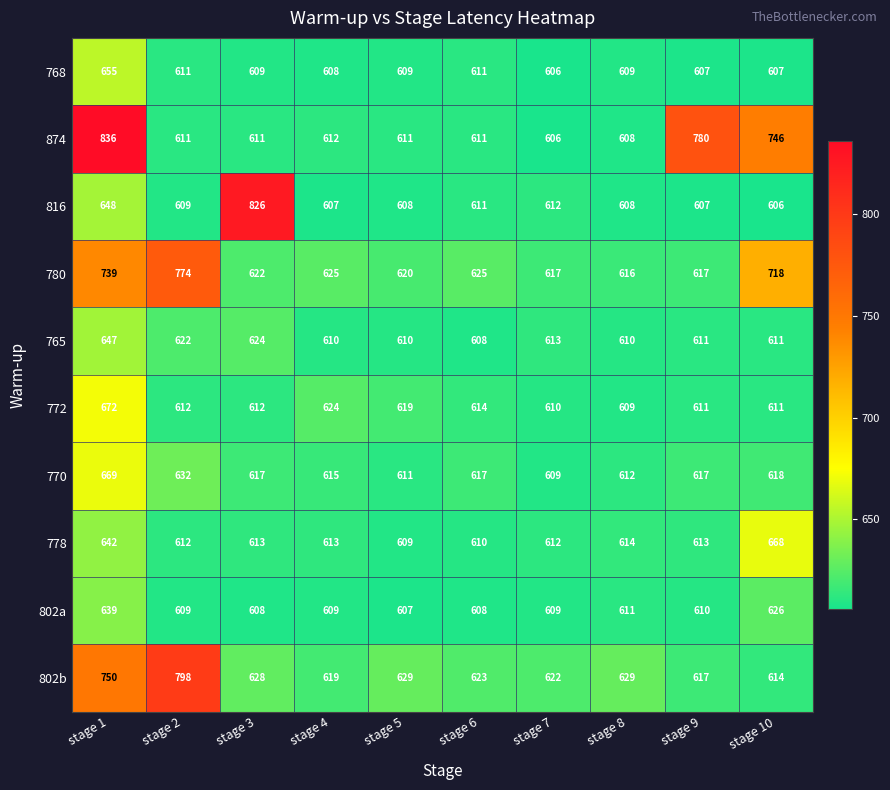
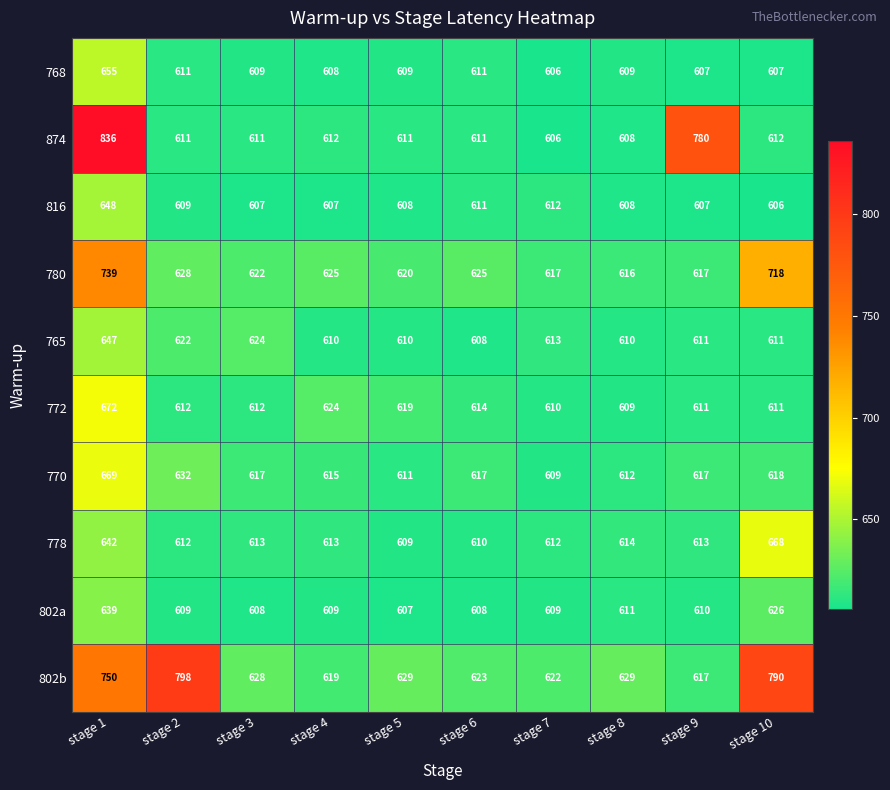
  {
    "768": {
      "stage 1": 655,
      "stage 2": 611,
      "stage 3": 609,
      "stage 4": 608,
      "stage 5": 609,
      "stage 6": 611,
      "stage 7": 606,
      "stage 8": 609,
      "stage 9": 607,
      "stage 10": 607
    },
    "874": {
      "stage 1": 836,
      "stage 2": 611,
      "stage 3": 611,
      "stage 4": 612,
      "stage 5": 611,
      "stage 6": 611,
      "stage 7": 606,
      "stage 8": 608,
      "stage 9": 780,
-     "stage 10": 746
+     "stage 10": 612
    },
    "816": {
      "stage 1": 648,
      "stage 2": 609,
-     "stage 3": 826,
+     "stage 3": 607,
      "stage 4": 607,
      "stage 5": 608,
      "stage 6": 611,
      "stage 7": 612,
      "stage 8": 608,
      "stage 9": 607,
      "stage 10": 606
    },
    "780": {
      "stage 1": 739,
-     "stage 2": 774,
+     "stage 2": 628,
      "stage 3": 622,
      "stage 4": 625,
      "stage 5": 620,
      "stage 6": 625,
      "stage 7": 617,
      "stage 8": 616,
      "stage 9": 617,
      "stage 10": 718
    },
    "765": {
      "stage 1": 647,
      "stage 2": 622,
      "stage 3": 624,
      "stage 4": 610,
      "stage 5": 610,
      "stage 6": 608,
      "stage 7": 613,
      "stage 8": 610,
      "stage 9": 611,
      "stage 10": 611
    },
    "772": {
      "stage 1": 672,
      "stage 2": 612,
      "stage 3": 612,
      "stage 4": 624,
      "stage 5": 619,
      "stage 6": 614,
      "stage 7": 610,
      "stage 8": 609,
      "stage 9": 611,
      "stage 10": 611
    },
    "770": {
      "stage 1": 669,
      "stage 2": 632,
      "stage 3": 617,
      "stage 4": 615,
      "stage 5": 611,
      "stage 6": 617,
      "stage 7": 609,
      "stage 8": 612,
      "stage 9": 617,
      "stage 10": 618
    },
    "778": {
      "stage 1": 642,
      "stage 2": 612,
      "stage 3": 613,
      "stage 4": 613,
      "stage 5": 609,
      "stage 6": 610,
      "stage 7": 612,
      "stage 8": 614,
      "stage 9": 613,
      "stage 10": 668
    },
    "802a": {
      "stage 1": 639,
      "stage 2": 609,
      "stage 3": 608,
      "stage 4": 609,
      "stage 5": 607,
      "stage 6": 608,
      "stage 7": 609,
      "stage 8": 611,
      "stage 9": 610,
      "stage 10": 626
    },
    "802b": {
      "stage 1": 750,
      "stage 2": 798,
      "stage 3": 628,
      "stage 4": 619,
      "stage 5": 629,
      "stage 6": 623,
      "stage 7": 622,
      "stage 8": 629,
      "stage 9": 617,
-     "stage 10": 614
+     "stage 10": 790
    }
  }
